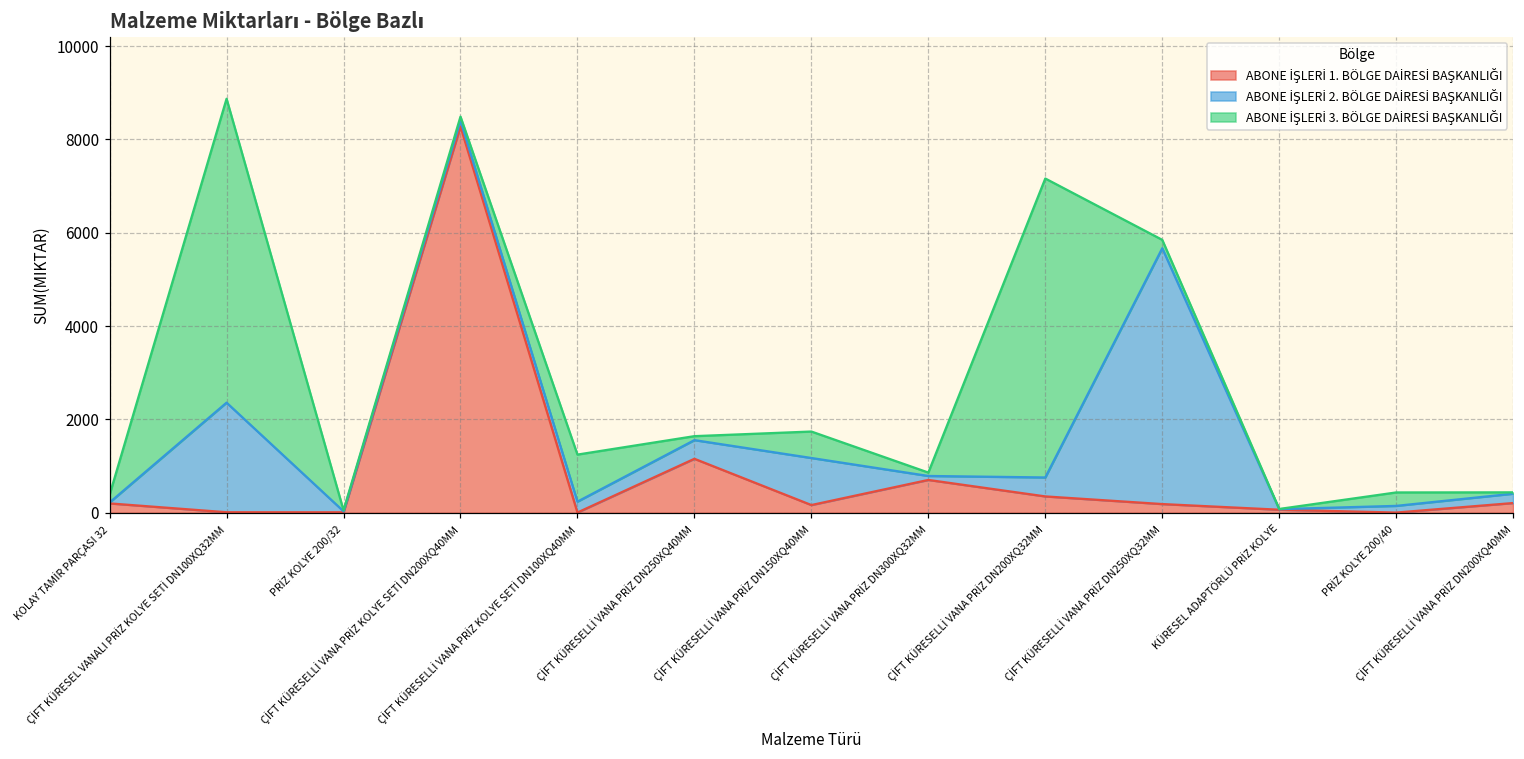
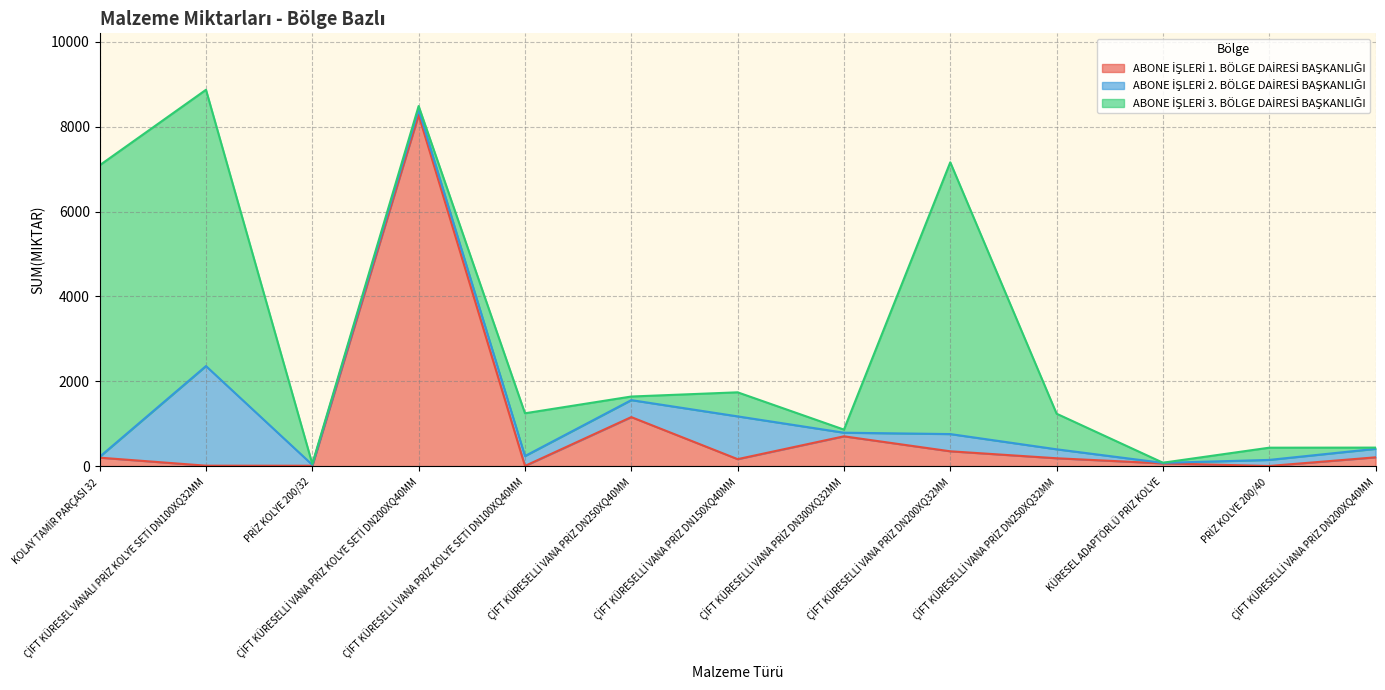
  {
    "ABONE İŞLERİ 1. BÖLGE DAİRESİ BAŞKANLIĞI": {
      "ÇİFT KÜRESEL VANALI PRİZ KOLYE SETİ DN100XQ32MM": 0,
      "ÇİFT KÜRESELLİ VANA PRİZ KOLYE SETİ DN200XQ40MM": 8300,
      "ÇİFT KÜRESELLİ VANA PRİZ KOLYE SETİ DN100XQ40MM": 0,
      "ÇİFT KÜRESELLİ VANA PRİZ DN250XQ40MM": 1200,
      "ÇİFT KÜRESELLİ VANA PRİZ DN150XQ40MM": 200,
      "ÇİFT KÜRESELLİ VANA PRİZ DN300XQ32MM": 700,
      "ÇİFT KÜRESELLİ VANA PRİZ DN200XQ32MM": 400,
      "ÇİFT KÜRESELLİ VANA PRİZ DN250XQ32MM": 200,
      "PRİZ KOLYE 200/40": 0,
      "ÇİFT KÜRESELLİ VANA PRİZ DN200XQ40MM": 200
    },
    "ABONE İŞLERİ 2. BÖLGE DAİRESİ BAŞKANLIĞI": {
      "ÇİFT KÜRESEL VANALI PRİZ KOLYE SETİ DN100XQ32MM": 2300,
      "ÇİFT KÜRESELLİ VANA PRİZ KOLYE SETİ DN200XQ40MM": 100,
      "ÇİFT KÜRESELLİ VANA PRİZ KOLYE SETİ DN100XQ40MM": 200,
      "ÇİFT KÜRESELLİ VANA PRİZ DN250XQ40MM": 400,
      "ÇİFT KÜRESELLİ VANA PRİZ DN150XQ40MM": 1000,
      "ÇİFT KÜRESELLİ VANA PRİZ DN300XQ32MM": 100,
      "ÇİFT KÜRESELLİ VANA PRİZ DN200XQ32MM": 400,
-     "ÇİFT KÜRESELLİ VANA PRİZ DN250XQ32MM": 5500,
+     "ÇİFT KÜRESELLİ VANA PRİZ DN250XQ32MM": 200,
      "PRİZ KOLYE 200/40": 100
    },
    "ABONE İŞLERİ 3. BÖLGE DAİRESİ BAŞKANLIĞI": {
-     "KOLAY TAMİR PARÇASI 32": 200,
+     "KOLAY TAMİR PARÇASI 32": 6900,
      "ÇİFT KÜRESEL VANALI PRİZ KOLYE SETİ DN100XQ32MM": 6500,
      "ÇİFT KÜRESELLİ VANA PRİZ KOLYE SETİ DN200XQ40MM": 100,
      "ÇİFT KÜRESELLİ VANA PRİZ KOLYE SETİ DN100XQ40MM": 1000,
      "ÇİFT KÜRESELLİ VANA PRİZ DN250XQ40MM": 100,
      "ÇİFT KÜRESELLİ VANA PRİZ DN150XQ40MM": 600,
      "ÇİFT KÜRESELLİ VANA PRİZ DN300XQ32MM": 100,
      "ÇİFT KÜRESELLİ VANA PRİZ DN200XQ32MM": 6400,
-     "ÇİFT KÜRESELLİ VANA PRİZ DN250XQ32MM": 200,
+     "ÇİFT KÜRESELLİ VANA PRİZ DN250XQ32MM": 800,
      "PRİZ KOLYE 200/40": 300
    }
  }
